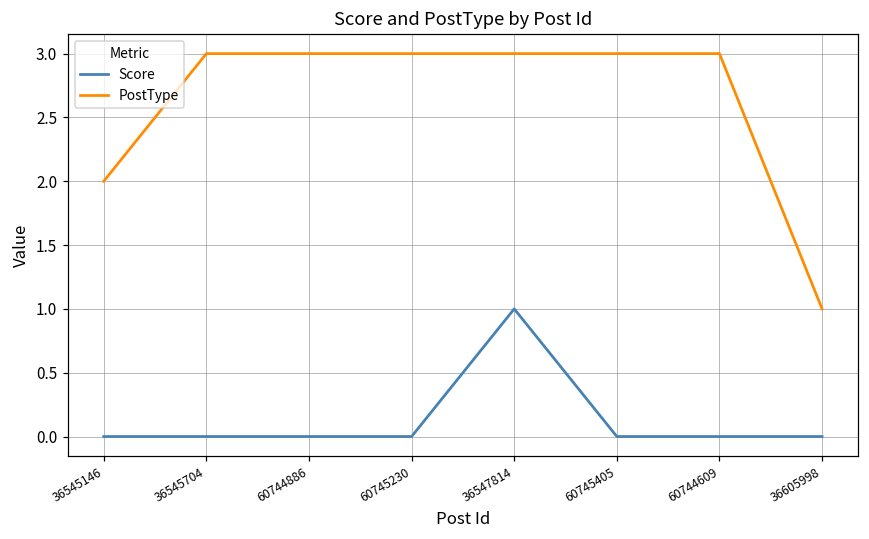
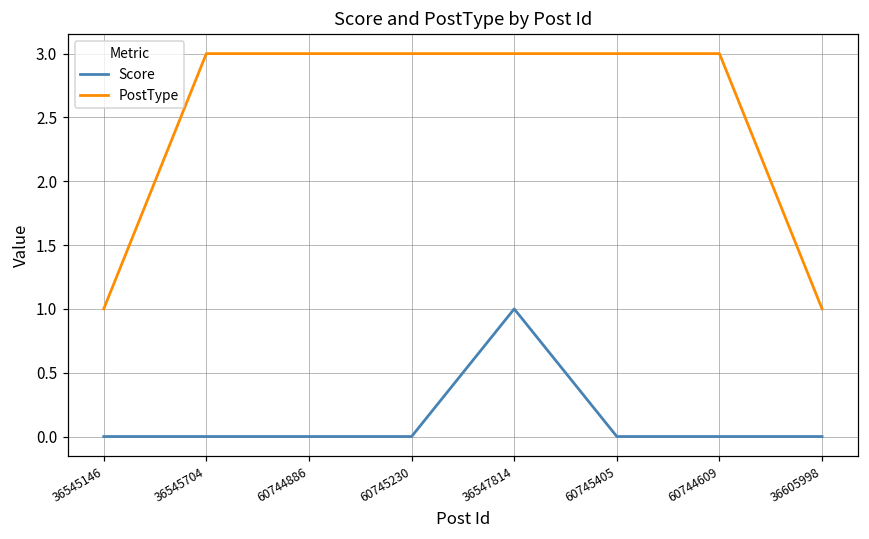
  {
    "Score": {
      "36545146": 0,
      "36545704": 0,
      "60744886": 0,
      "60745230": 0,
      "36547814": 1,
      "60745405": 0,
      "60744609": 0,
      "36605998": 0
    },
    "PostType": {
-     "36545146": 2,
+     "36545146": 1,
      "36545704": 3,
      "60744886": 3,
      "60745230": 3,
      "36547814": 3,
      "60745405": 3,
      "60744609": 3,
      "36605998": 1
    }
  }
